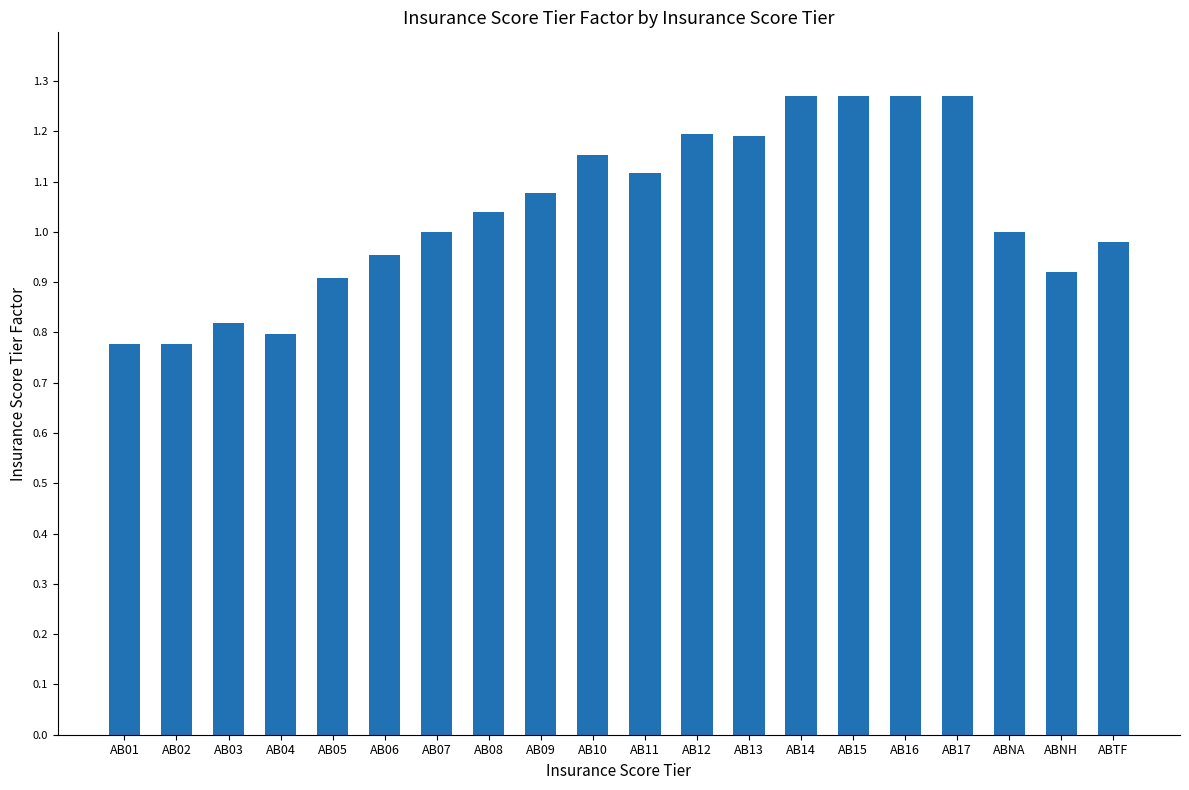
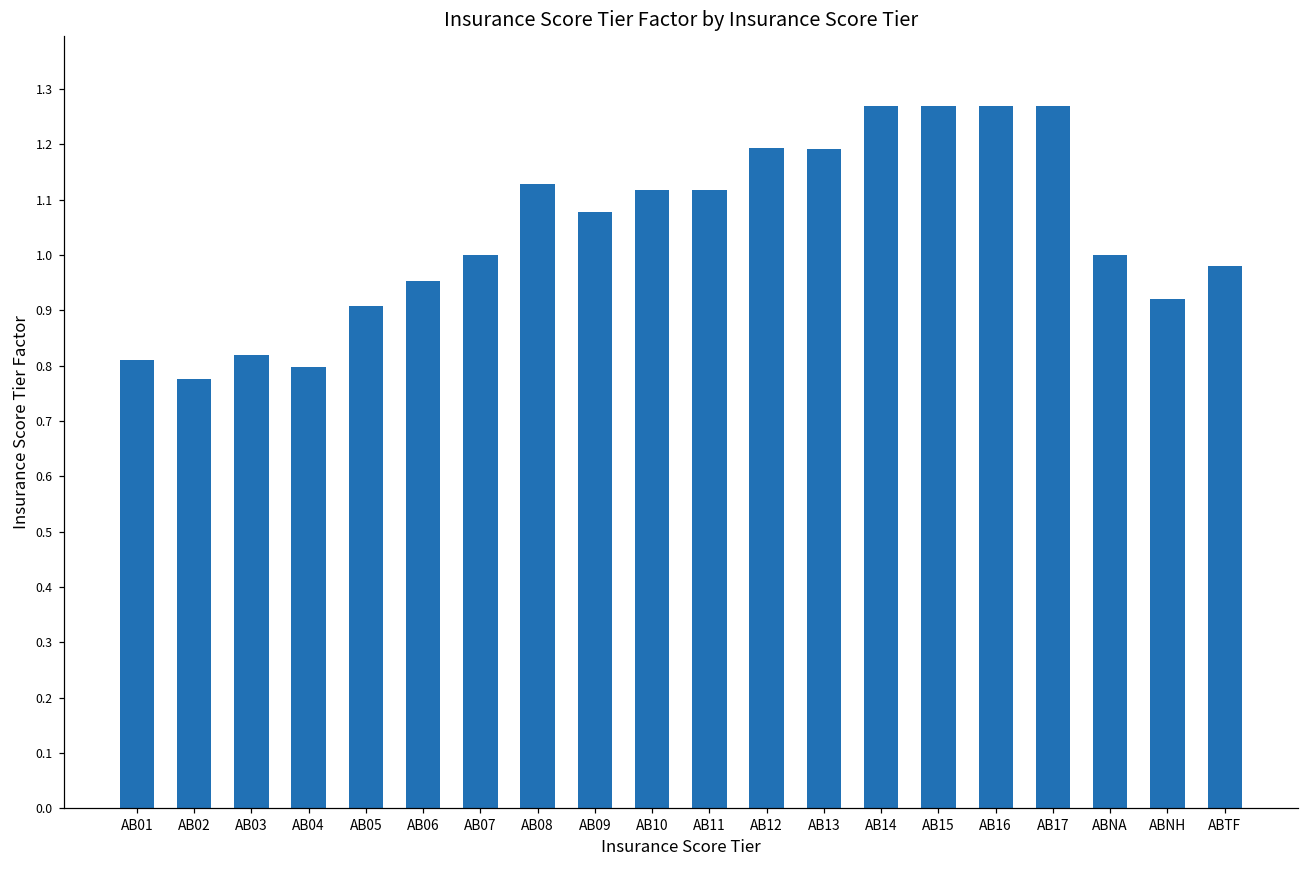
  {
-   "AB01": 0.78,
+   "AB01": 0.81,
    "AB02": 0.78,
    "AB03": 0.82,
    "AB04": 0.80,
    "AB05": 0.91,
    "AB06": 0.95,
    "AB07": 1.00,
-   "AB08": 1.04,
+   "AB08": 1.13,
    "AB09": 1.08,
-   "AB10": 1.15,
+   "AB10": 1.12,
    "AB11": 1.12,
    "AB12": 1.19,
    "AB13": 1.19,
    "AB14": 1.27,
    "AB15": 1.27,
    "AB16": 1.27,
    "AB17": 1.27,
    "ABNA": 1.00,
    "ABNH": 0.92,
    "ABTF": 0.98
  }
